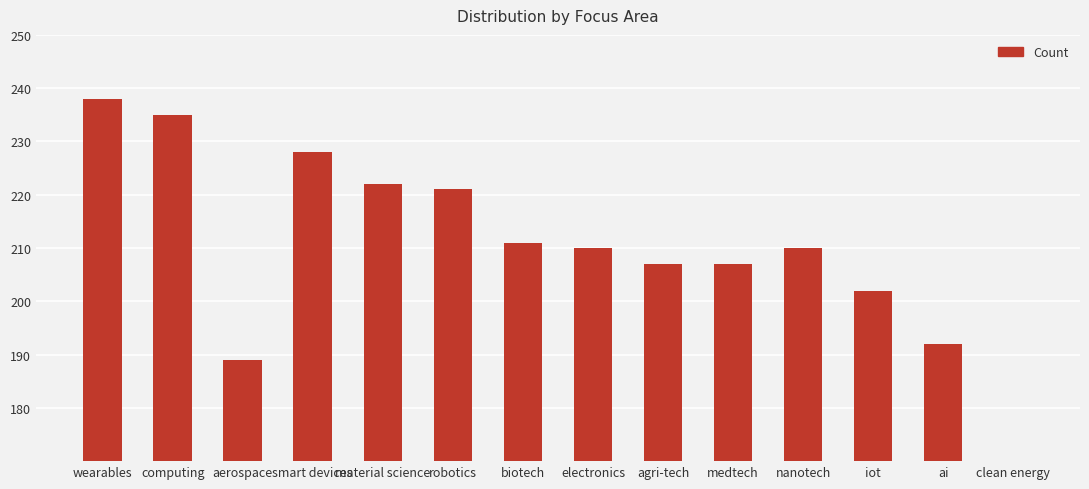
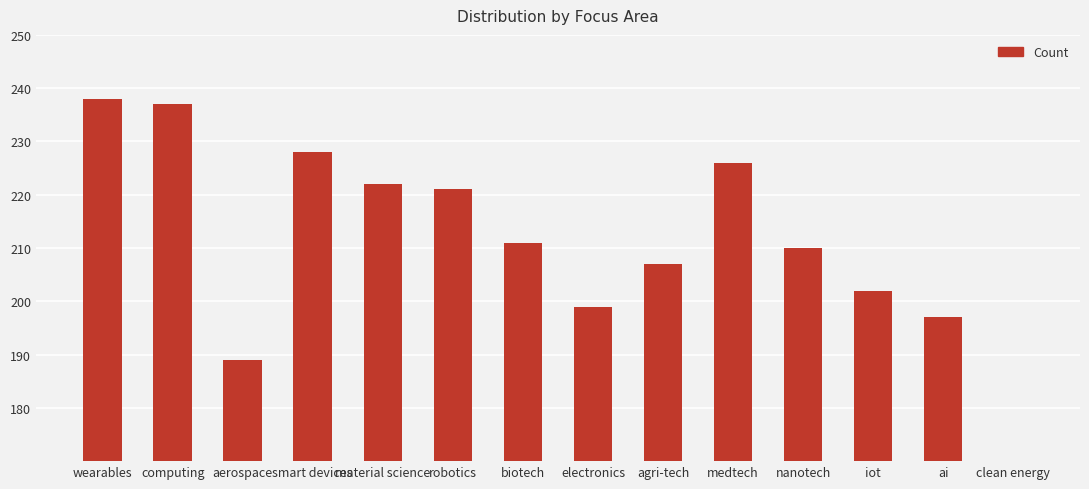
  {
    "wearables": 238,
-   "computing": 235,
+   "computing": 237,
    "aerospace": 189,
    "robotics": 221,
    "biotech": 211,
-   "electronics": 210,
+   "electronics": 199,
    "agri-tech": 207,
-   "medtech": 207,
+   "medtech": 226,
    "nanotech": 210,
    "iot": 202,
-   "ai": 192
+   "ai": 197
  }
